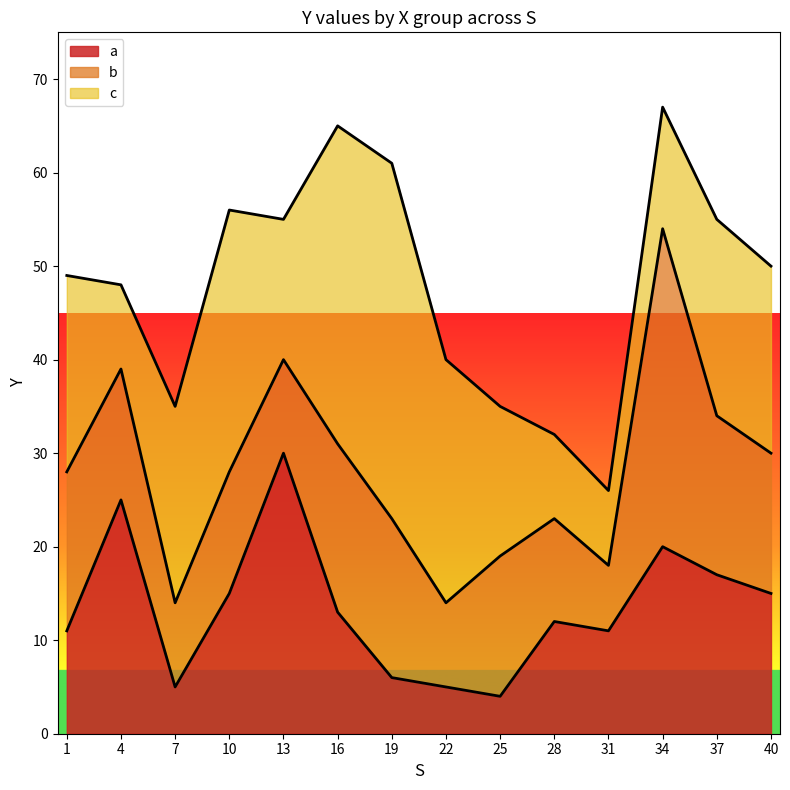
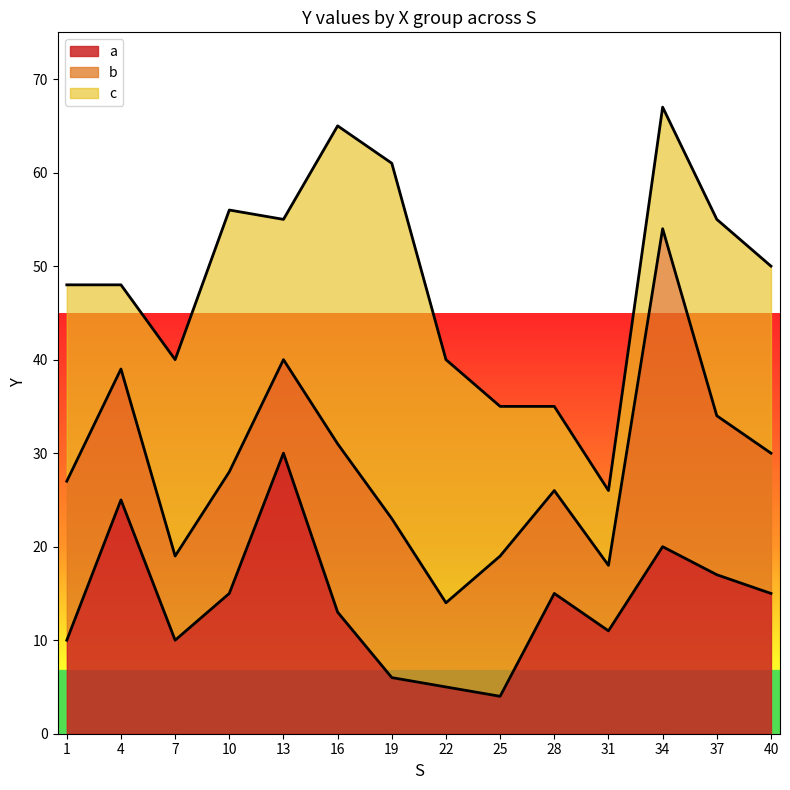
  {
    "a": {
-     "1": 11,
+     "1": 10,
      "4": 25,
-     "7": 5,
+     "7": 10,
      "10": 15,
      "13": 30,
      "16": 13,
      "19": 6,
      "22": 5,
      "25": 4,
-     "28": 12,
+     "28": 15,
      "31": 11,
      "34": 20,
      "37": 17,
      "40": 15
    },
    "b": {
      "1": 17,
      "4": 14,
      "7": 9,
      "10": 13,
      "13": 10,
      "16": 18,
      "19": 17,
      "22": 9,
      "25": 15,
      "28": 11,
      "31": 7,
      "34": 34,
      "37": 17,
      "40": 15
    },
    "c": {
      "1": 21,
      "4": 9,
      "7": 21,
      "10": 28,
      "13": 15,
      "16": 34,
      "19": 38,
      "22": 26,
      "25": 16,
      "28": 9,
      "31": 8,
      "34": 13,
      "37": 21,
      "40": 20
    }
  }
